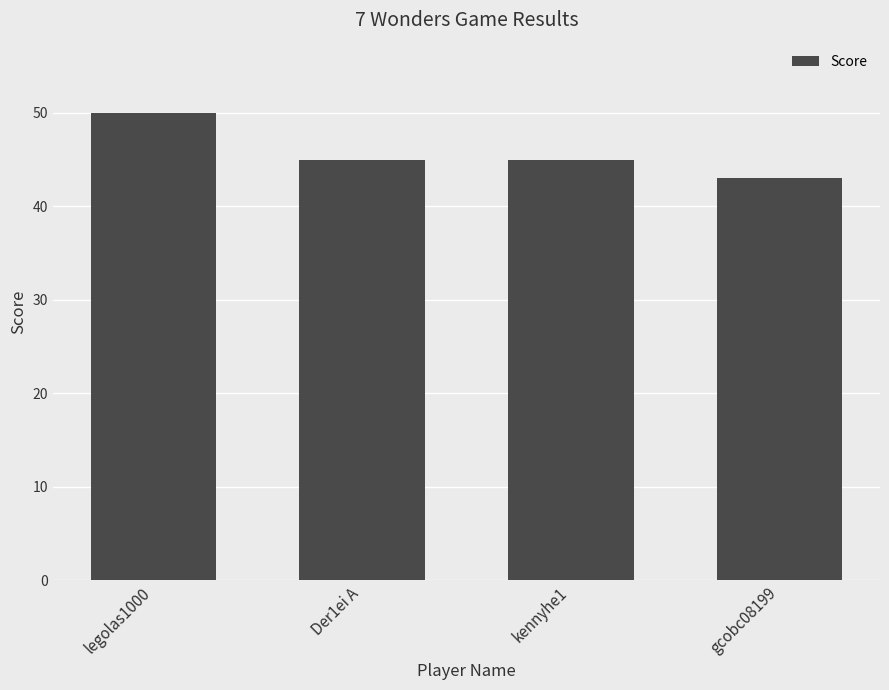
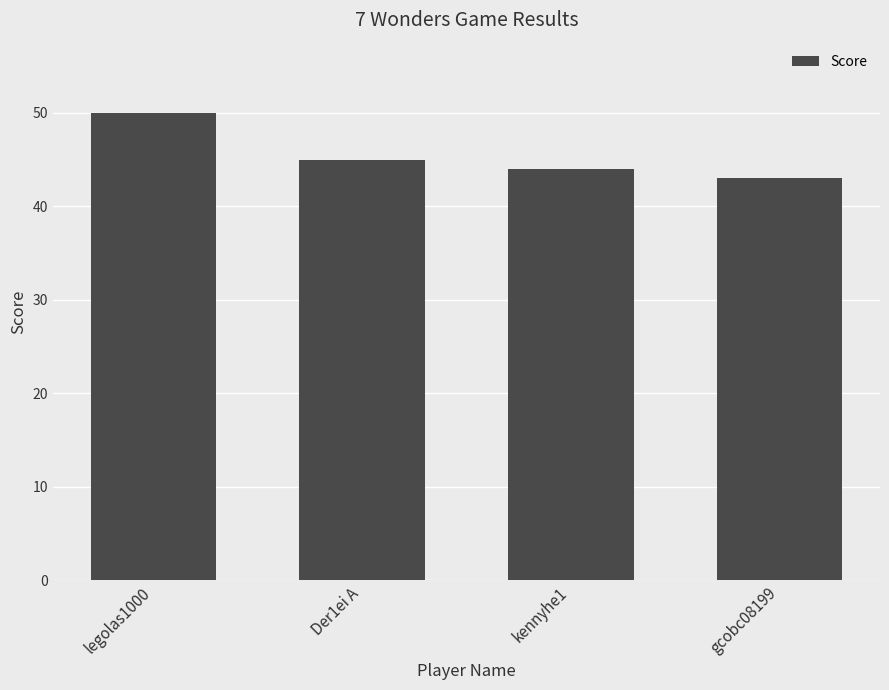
  {
    "legolas1000": 50,
    "Der1ei A": 45,
-   "kennyhe1": 45,
+   "kennyhe1": 44,
    "gcobc08199": 43
  }
